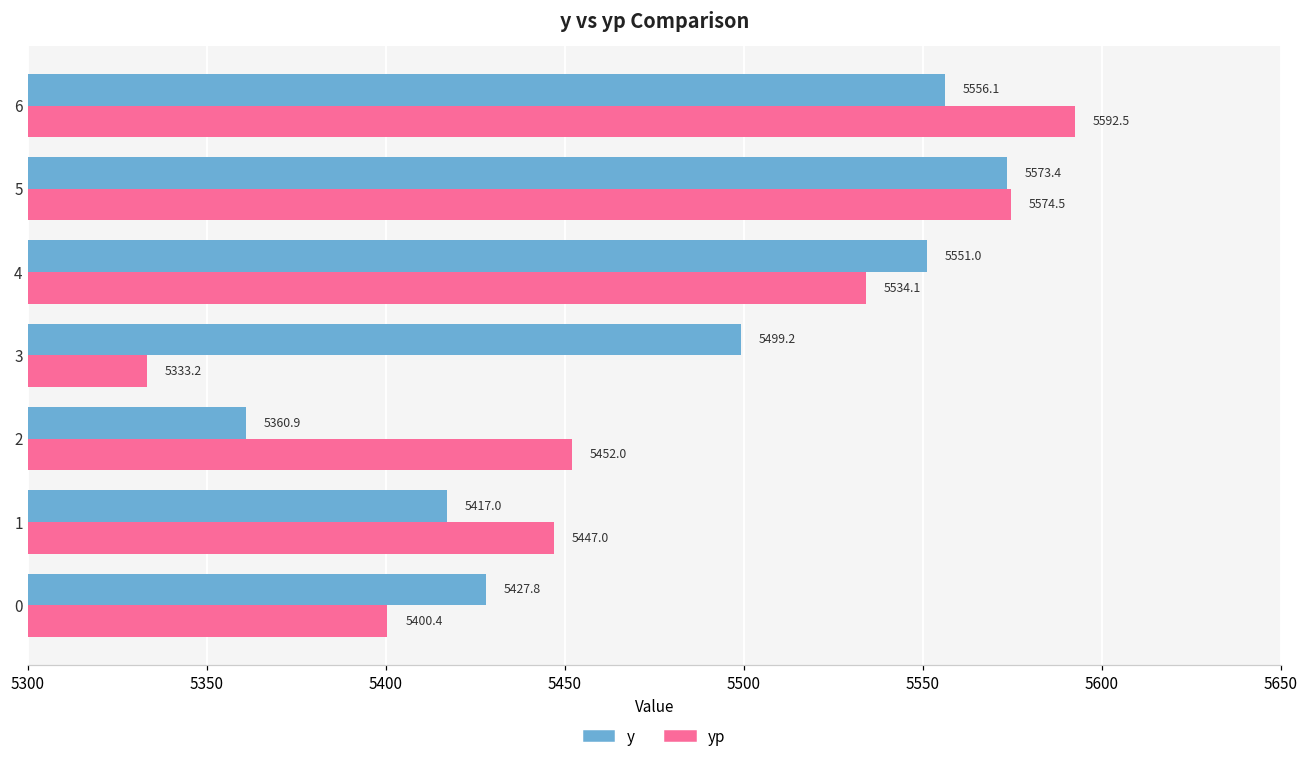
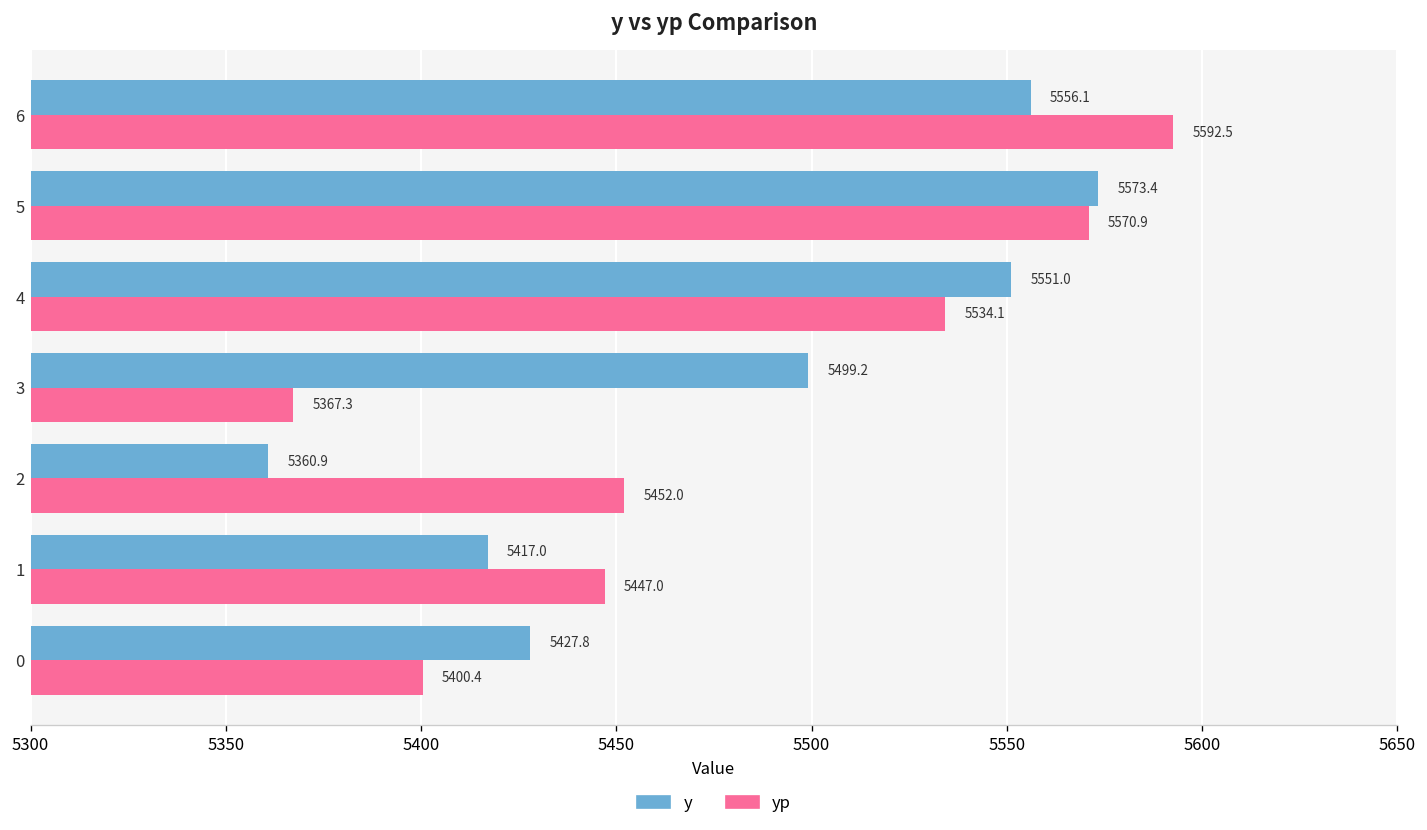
  {
    "y": {
      "6": 5556.1,
      "5": 5573.4,
      "4": 5551.0,
      "3": 5499.2,
      "2": 5360.9,
      "1": 5417.0,
      "0": 5427.8
    },
    "yp": {
      "6": 5592.5,
-     "5": 5574.5,
+     "5": 5570.9,
      "4": 5534.1,
-     "3": 5333.2,
+     "3": 5367.3,
      "2": 5452.0,
      "1": 5447.0,
      "0": 5400.4
    }
  }
